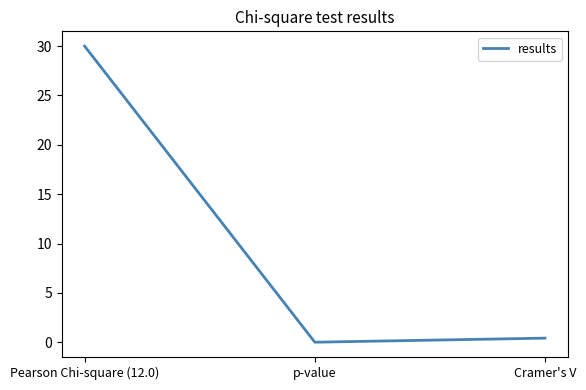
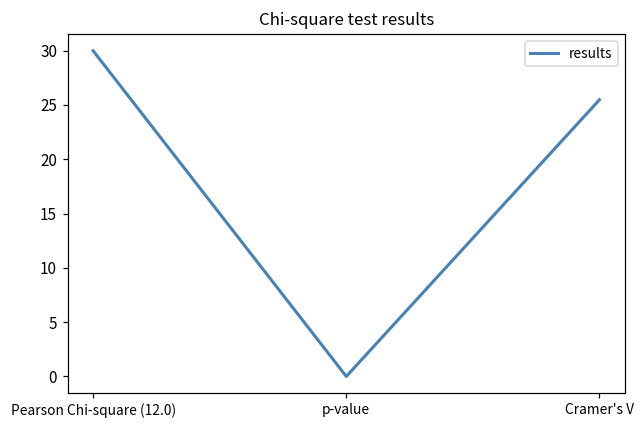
  {
    "Pearson Chi-square (12.0)": 30,
    "p-value": 0,
-   "Cramer's V": 0
+   "Cramer's V": 25
  }
